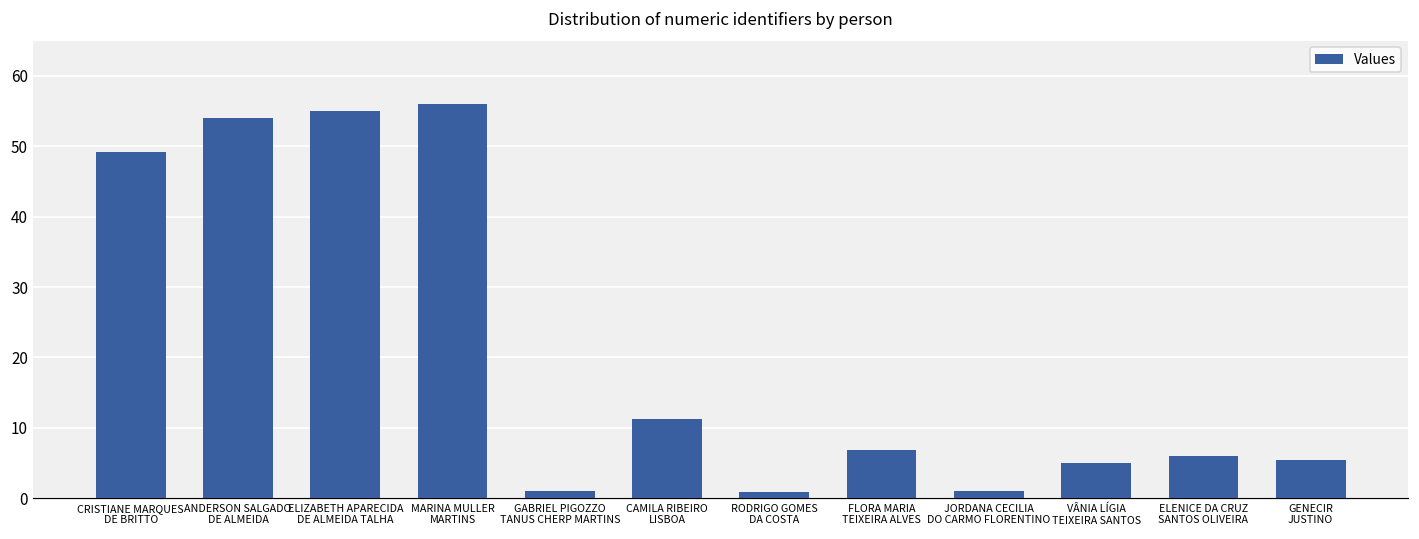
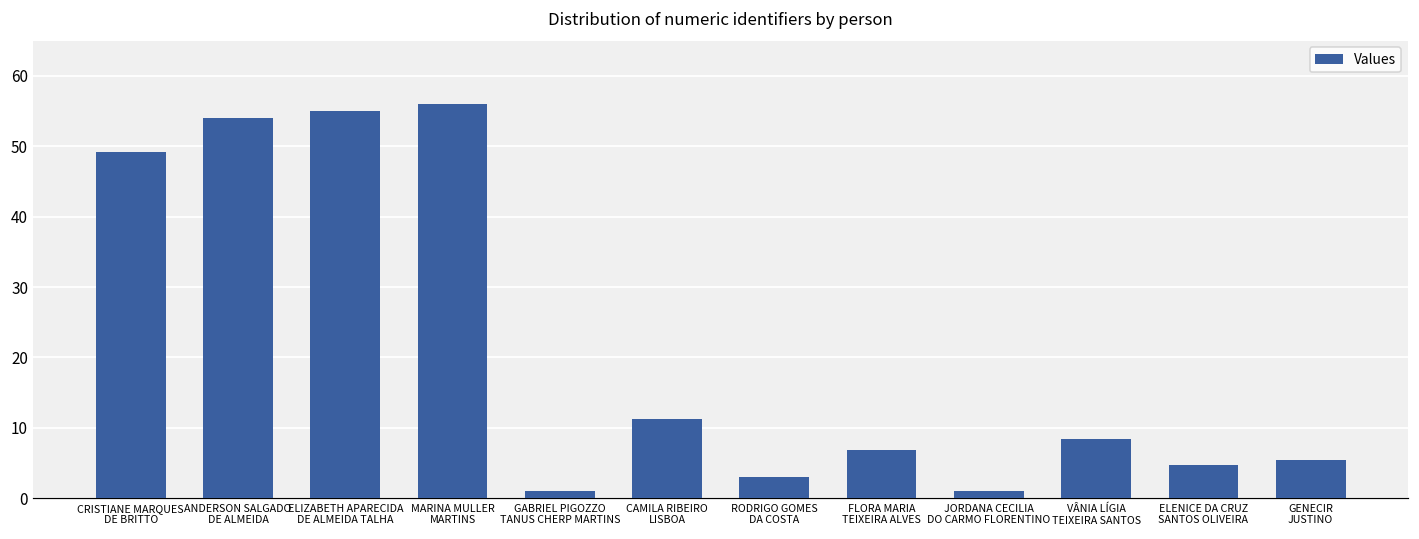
  {
    "CRISTIANE MARQUES DE BRITTO": 49,
    "ANDERSON SALGADO DE ALMEIDA": 54,
    "ELIZABETH APARECIDA DE ALMEIDA TALHA": 55,
    "MARINA MULLER MARTINS": 56,
    "GABRIEL PIGOZZO TANUS CHERP MARTINS": 1,
    "CAMILA RIBEIRO LISBOA": 11,
-   "RODRIGO GOMES DA COSTA": 1,
+   "RODRIGO GOMES DA COSTA": 3,
    "FLORA MARIA TEIXEIRA ALVES": 7,
    "JORDANA CECILIA DO CARMO FLORENTINO": 1,
-   "VÂNIA LÍGIA TEIXEIRA SANTOS": 5,
-   "ELENICE DA CRUZ SANTOS OLIVEIRA": 6,
+   "VÂNIA LÍGIA TEIXEIRA SANTOS": 8,
+   "ELENICE DA CRUZ SANTOS OLIVEIRA": 5,
    "GENECIR JUSTINO": 5
  }
